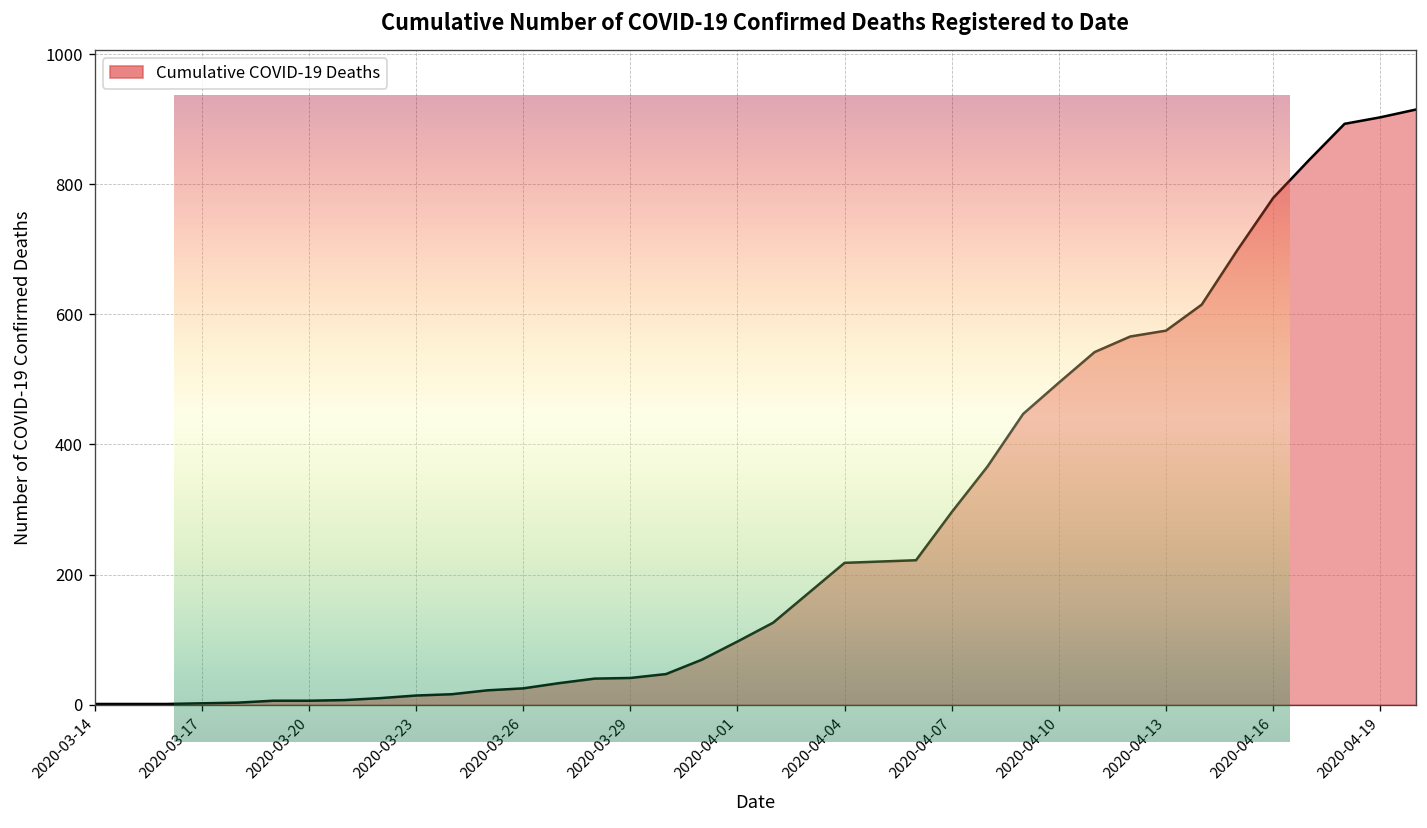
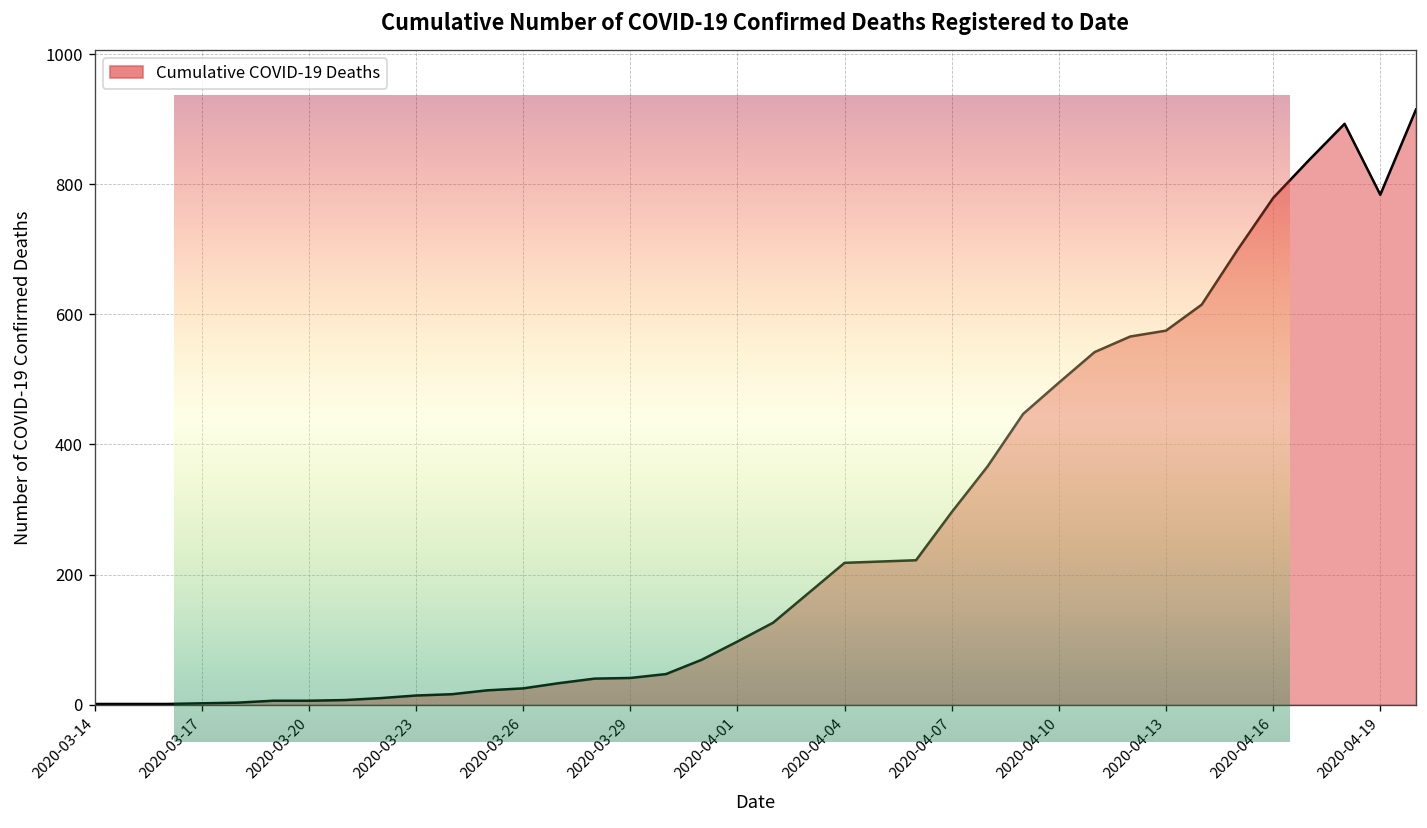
  {
    "Cumulative Number of COVID-19 Confirmed Deaths Registered to Date": {
      "2020-03-14": 0,
      "2020-03-17": 0,
-     "2020-04-19": 900
+     "2020-04-19": 780
    }
  }
